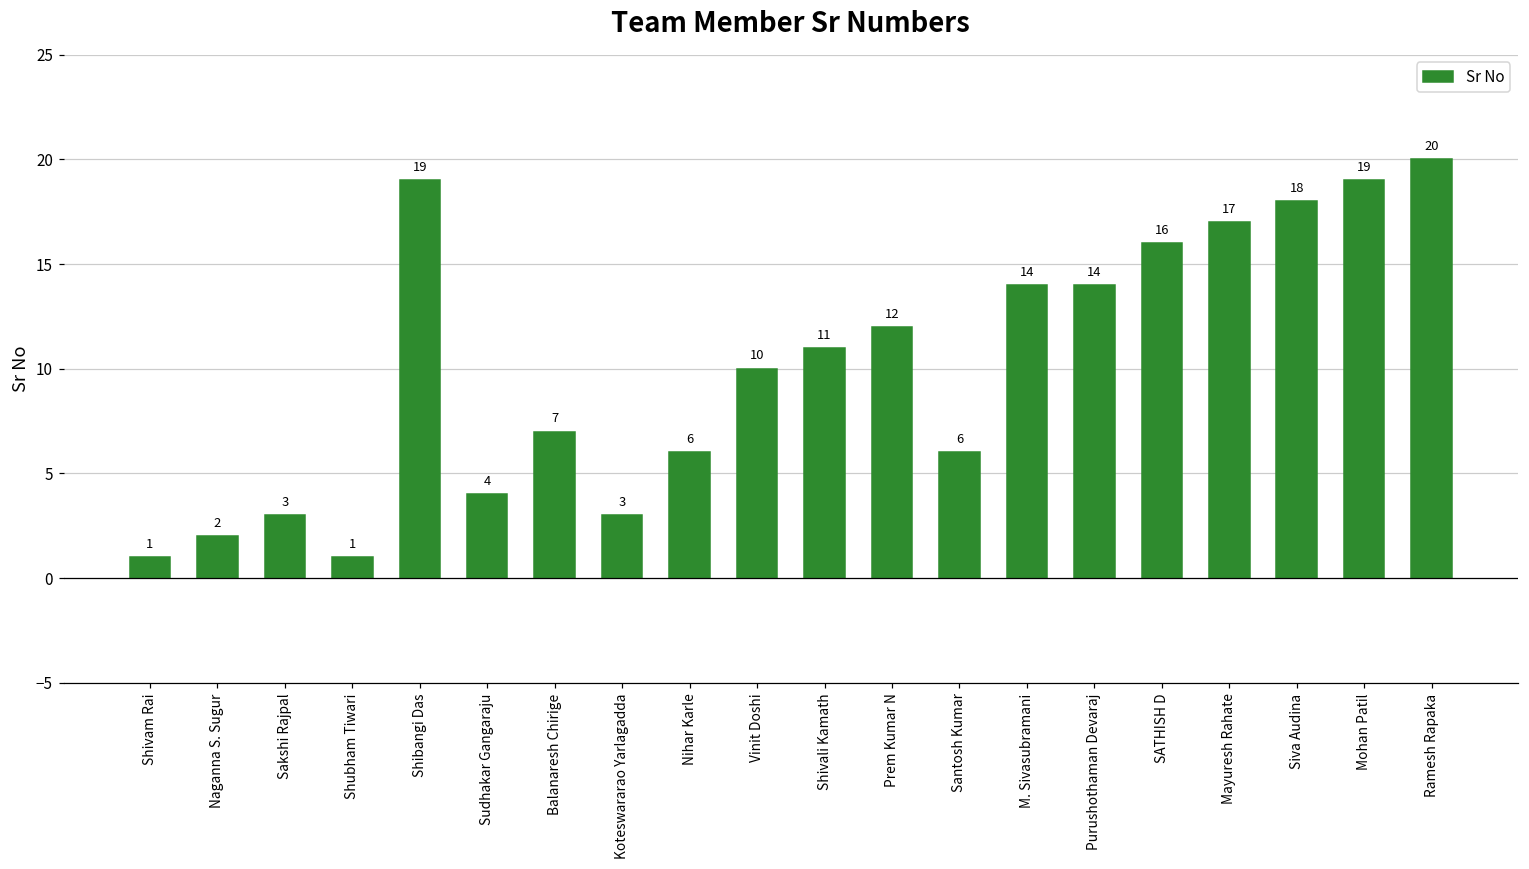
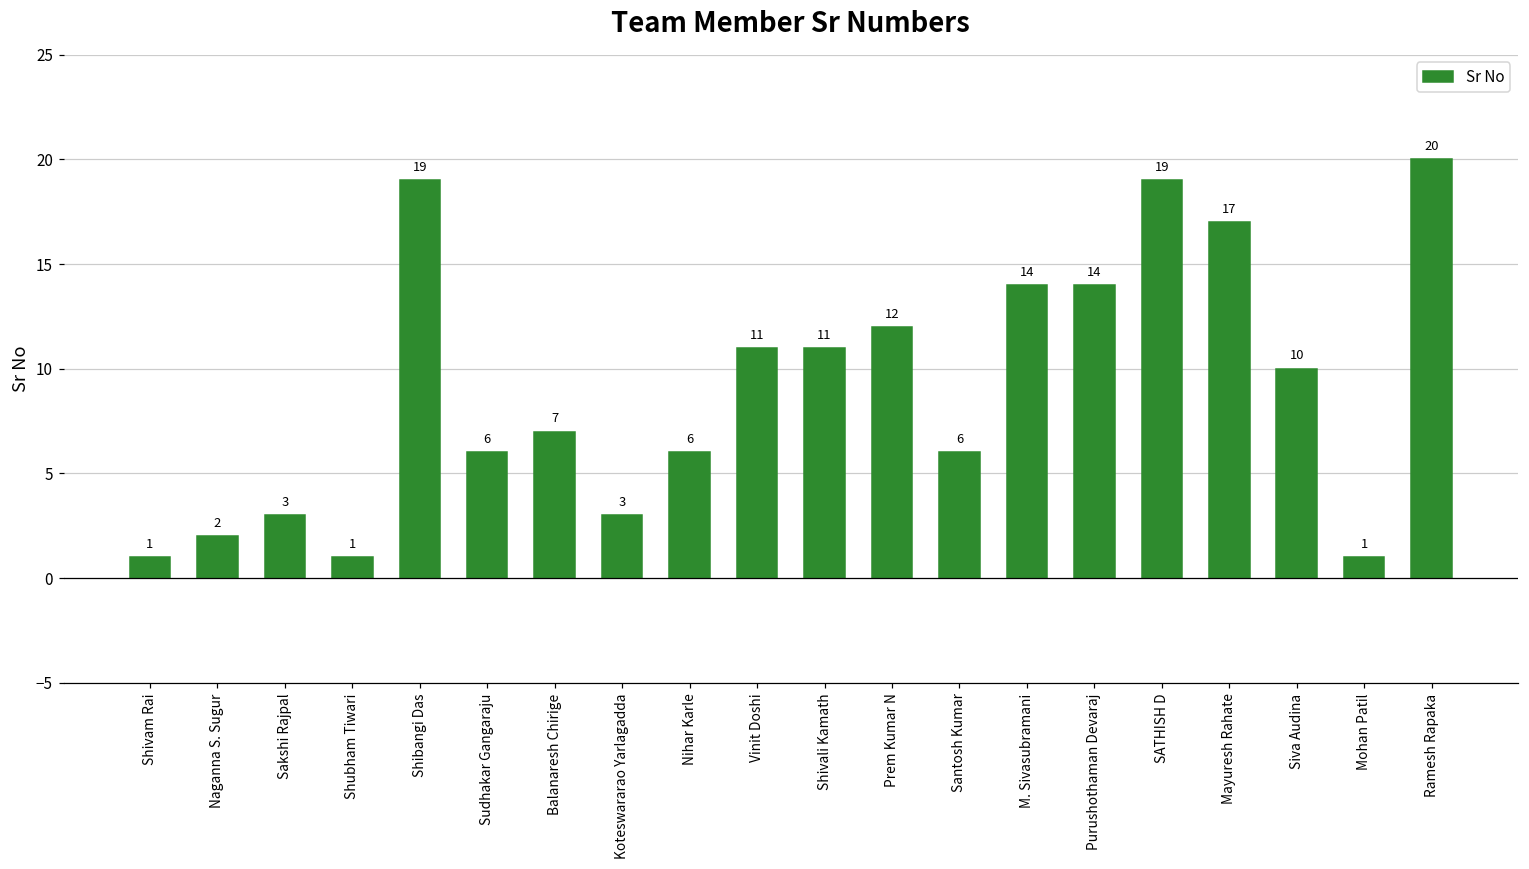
  {
    "Shivam Rai": 1,
    "Naganna S. Sugur": 2,
    "Sakshi Rajpal": 3,
    "Shubham Tiwari": 1,
    "Shibangi Das": 19,
-   "Sudhakar Gangaraju": 4,
+   "Sudhakar Gangaraju": 6,
    "Balanaresh Chirige": 7,
    "Koteswararao Yarlagadda": 3,
    "Nihar Karle": 6,
-   "Vinit Doshi": 10,
+   "Vinit Doshi": 11,
    "Shivali Kamath": 11,
    "Prem Kumar N": 12,
    "Santosh Kumar": 6,
    "M. Sivasubramani": 14,
    "Purushothaman Devaraj": 14,
-   "SATHISH D": 16,
+   "SATHISH D": 19,
    "Mayuresh Rahate": 17,
-   "Siva Audina": 18,
-   "Mohan Patil": 19,
+   "Siva Audina": 10,
+   "Mohan Patil": 1,
    "Ramesh Rapaka": 20
  }
